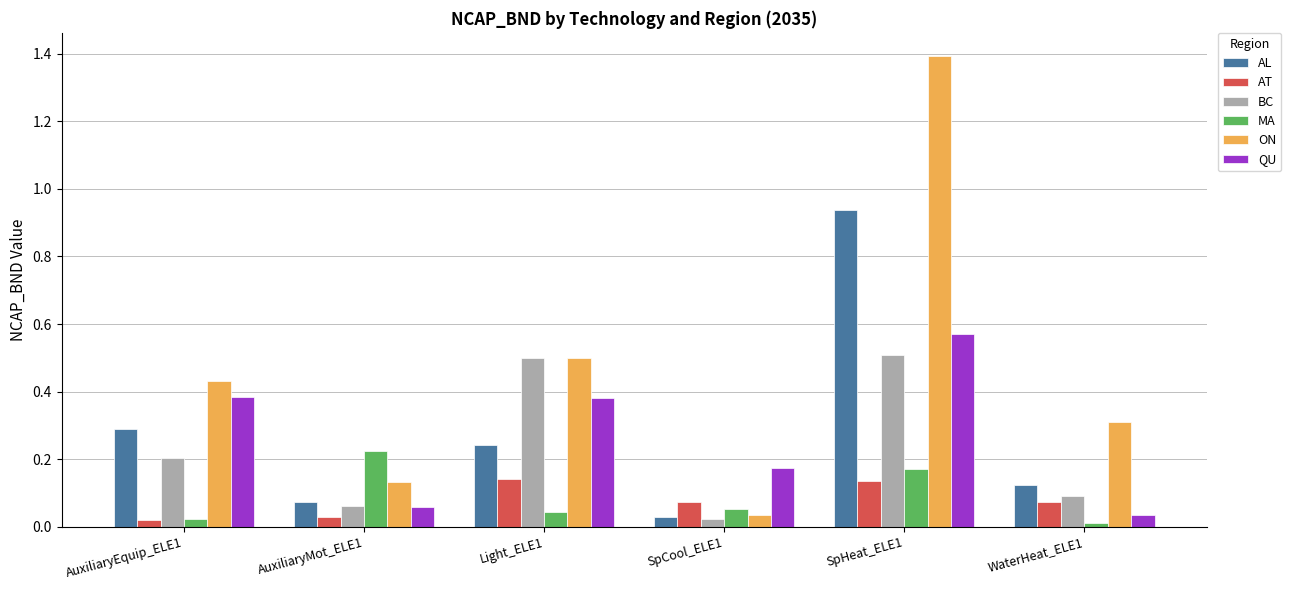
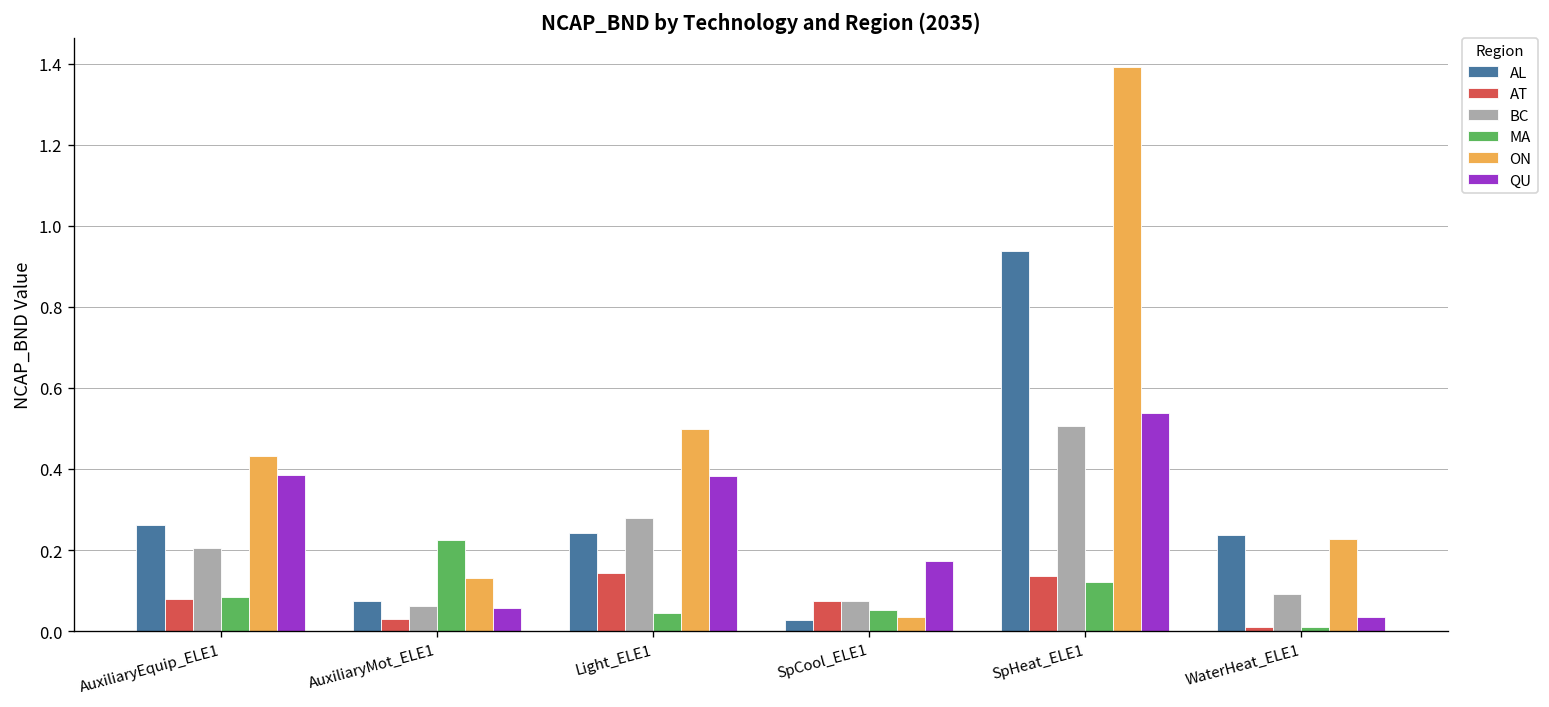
  {
    "AL": {
-     "AuxiliaryEquip_ELE1": 0.29,
+     "AuxiliaryEquip_ELE1": 0.26,
      "AuxiliaryMot_ELE1": 0.07,
      "Light_ELE1": 0.24,
      "SpCool_ELE1": 0.03,
      "SpHeat_ELE1": 0.94,
-     "WaterHeat_ELE1": 0.12
+     "WaterHeat_ELE1": 0.24
    },
    "AT": {
-     "AuxiliaryEquip_ELE1": 0.02,
+     "AuxiliaryEquip_ELE1": 0.08,
      "AuxiliaryMot_ELE1": 0.03,
      "Light_ELE1": 0.14,
      "SpCool_ELE1": 0.07,
      "SpHeat_ELE1": 0.14,
-     "WaterHeat_ELE1": 0.07
+     "WaterHeat_ELE1": 0.01
    },
    "BC": {
      "AuxiliaryEquip_ELE1": 0.20,
      "AuxiliaryMot_ELE1": 0.06,
-     "Light_ELE1": 0.50,
-     "SpCool_ELE1": 0.02,
+     "Light_ELE1": 0.28,
+     "SpCool_ELE1": 0.07,
      "SpHeat_ELE1": 0.51,
      "WaterHeat_ELE1": 0.09
    },
    "MA": {
-     "AuxiliaryEquip_ELE1": 0.02,
+     "AuxiliaryEquip_ELE1": 0.08,
      "AuxiliaryMot_ELE1": 0.22,
      "Light_ELE1": 0.04,
      "SpCool_ELE1": 0.05,
-     "SpHeat_ELE1": 0.17,
+     "SpHeat_ELE1": 0.12,
      "WaterHeat_ELE1": 0.01
    },
    "ON": {
      "AuxiliaryEquip_ELE1": 0.43,
      "AuxiliaryMot_ELE1": 0.13,
      "Light_ELE1": 0.50,
      "SpCool_ELE1": 0.04,
      "SpHeat_ELE1": 1.39,
-     "WaterHeat_ELE1": 0.31
+     "WaterHeat_ELE1": 0.23
    },
    "QU": {
      "AuxiliaryEquip_ELE1": 0.38,
      "AuxiliaryMot_ELE1": 0.06,
      "Light_ELE1": 0.38,
      "SpCool_ELE1": 0.17,
-     "SpHeat_ELE1": 0.57,
+     "SpHeat_ELE1": 0.54,
      "WaterHeat_ELE1": 0.04
    }
  }
